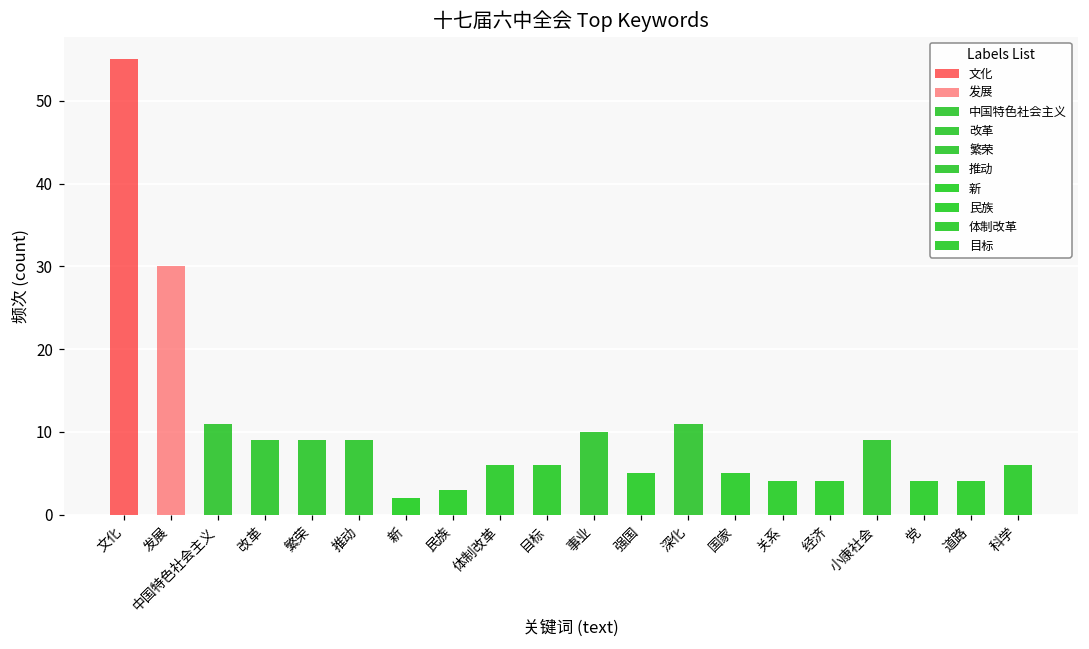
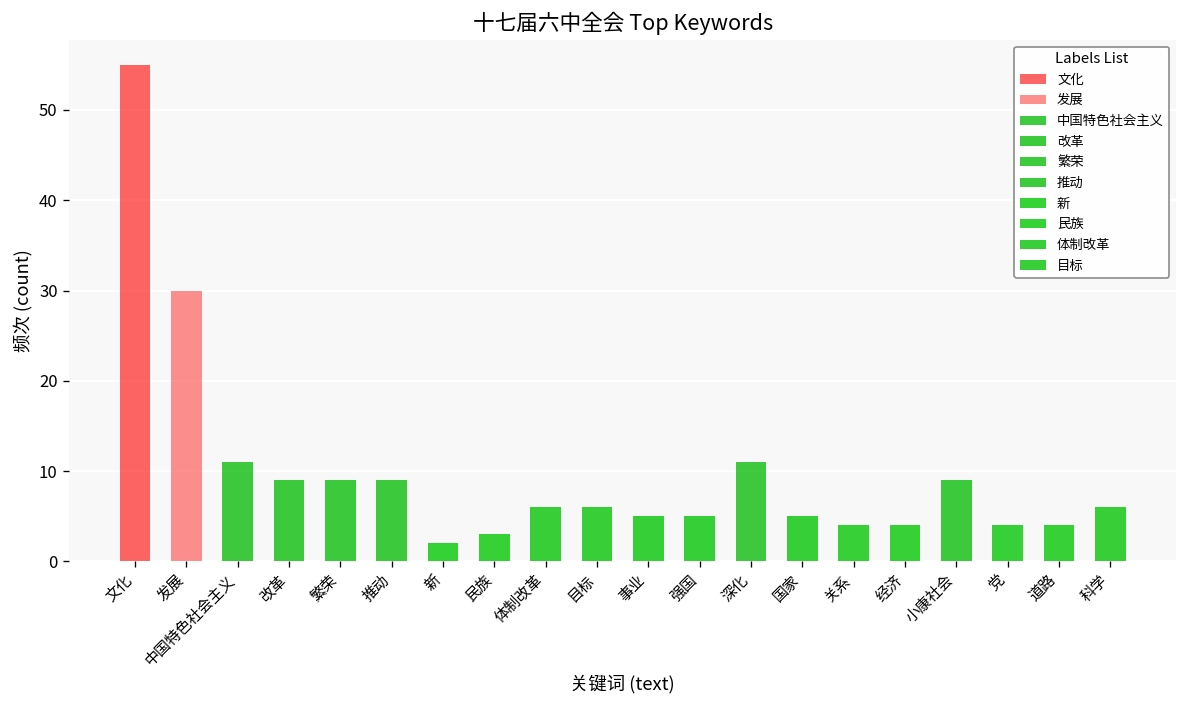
  {
    "文化": 55,
    "发展": 30,
    "中国特色社会主义": 11,
    "改革": 9,
    "繁荣": 9,
    "推动": 9,
    "新": 2,
    "民族": 3,
    "体制改革": 6,
    "目标": 6,
-   "事业": 10,
+   "事业": 5,
    "强国": 5,
    "深化": 11,
    "国家": 5,
    "关系": 4,
    "经济": 4,
    "小康社会": 9,
    "党": 4,
    "道路": 4,
    "科学": 6
  }
